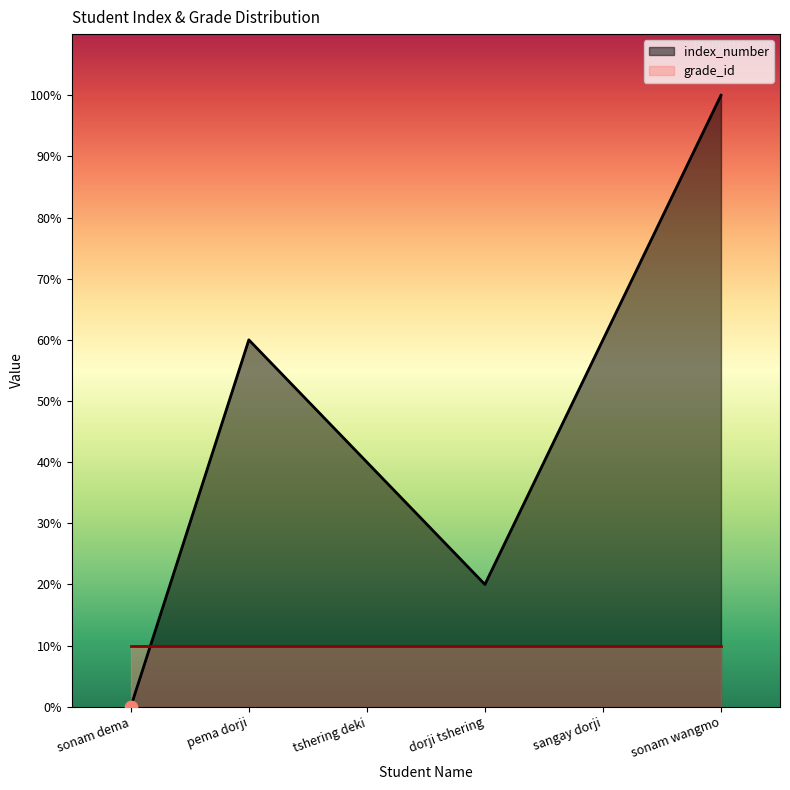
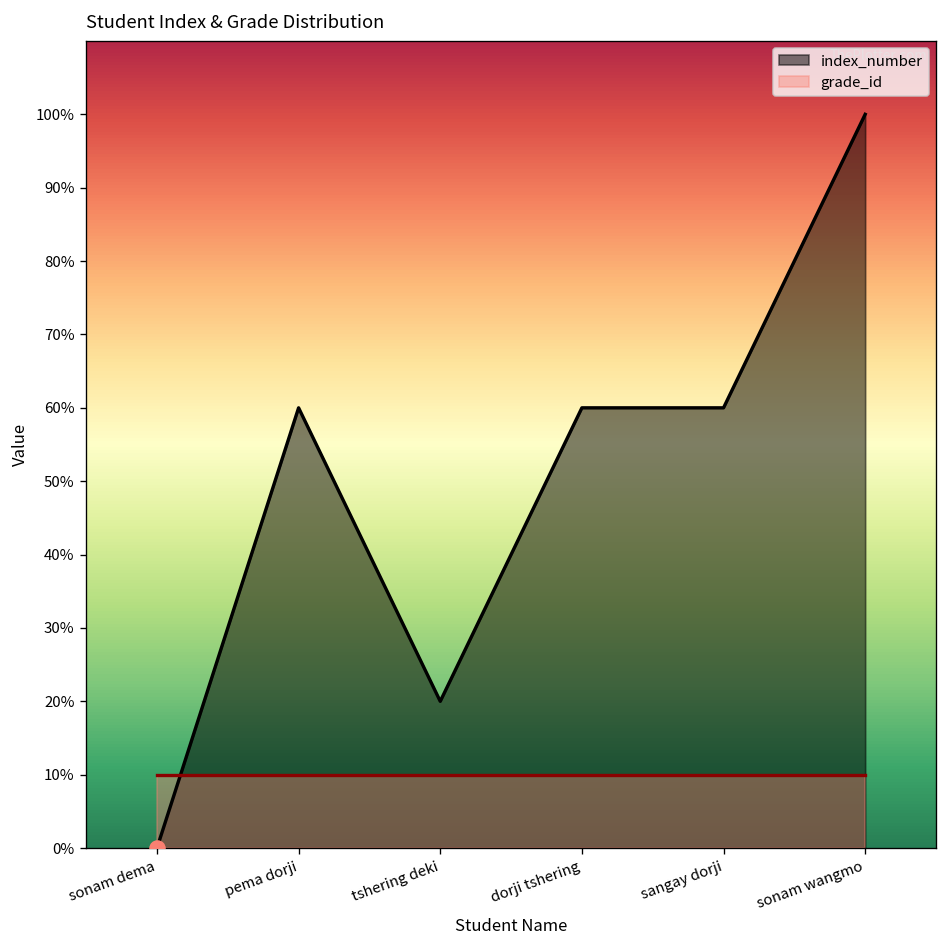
  {
    "index_number": {
      "pema dorji": "60%",
-     "tshering deki": "40%",
-     "dorji tshering": "20%",
+     "tshering deki": "20%",
+     "dorji tshering": "60%",
      "sangay dorji": "60%",
      "sonam wangmo": "100%"
    }
  }
